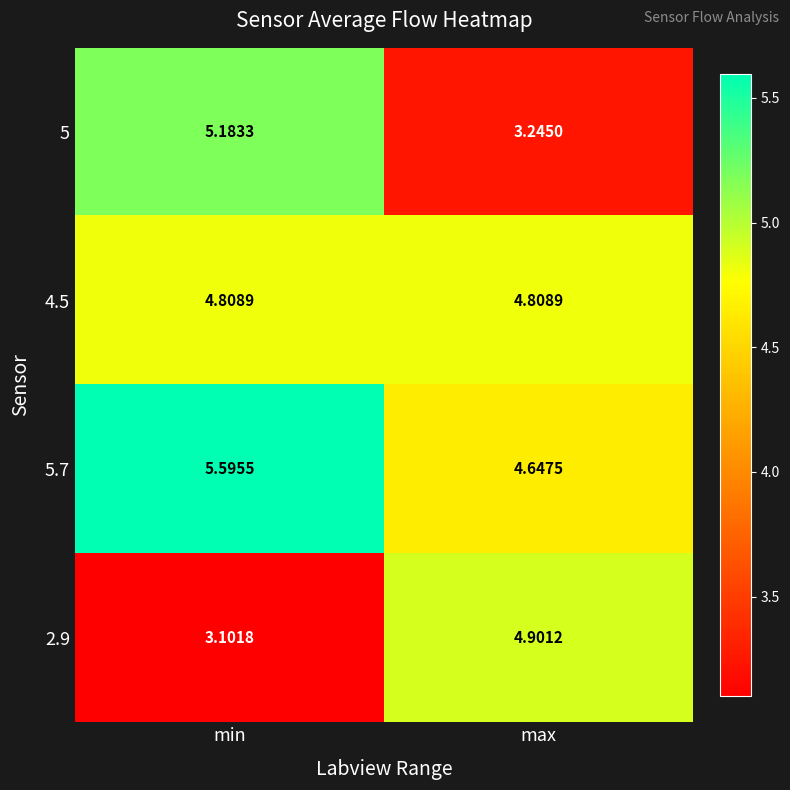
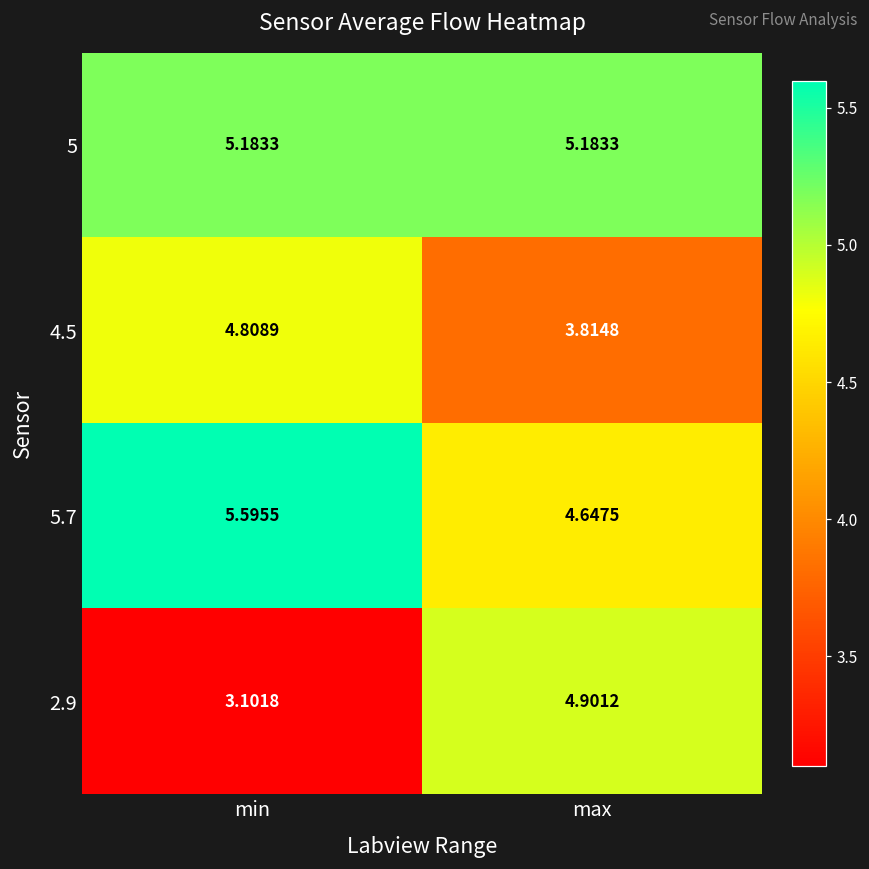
  {
    "5": {
      "min": 5.1833,
-     "max": 3.2450
+     "max": 5.1833
    },
    "4.5": {
      "min": 4.8089,
-     "max": 4.8089
+     "max": 3.8148
    },
    "5.7": {
      "min": 5.5955,
      "max": 4.6475
    },
    "2.9": {
      "min": 3.1018,
      "max": 4.9012
    }
  }
